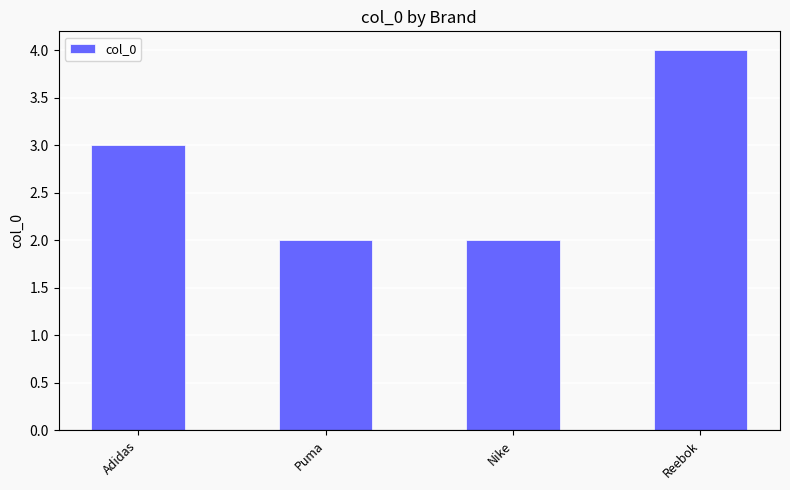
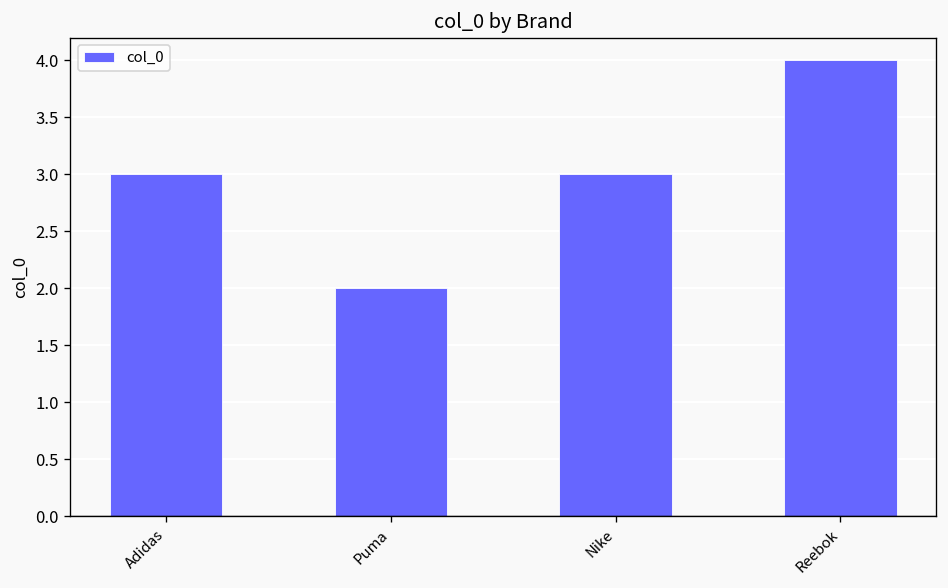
  {
    "Adidas": 3,
    "Puma": 2,
-   "Nike": 2,
+   "Nike": 3,
    "Reebok": 4
  }
